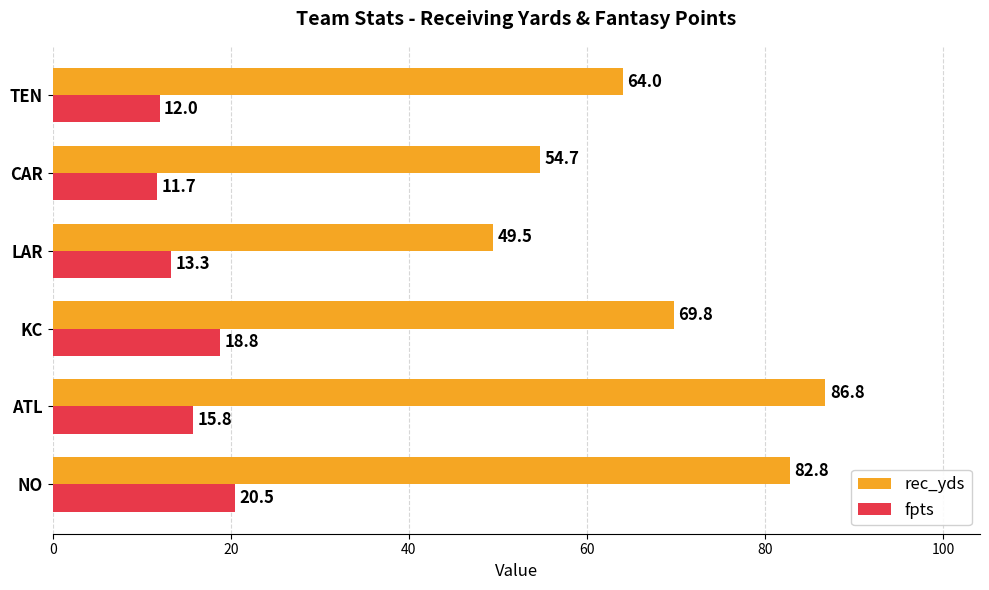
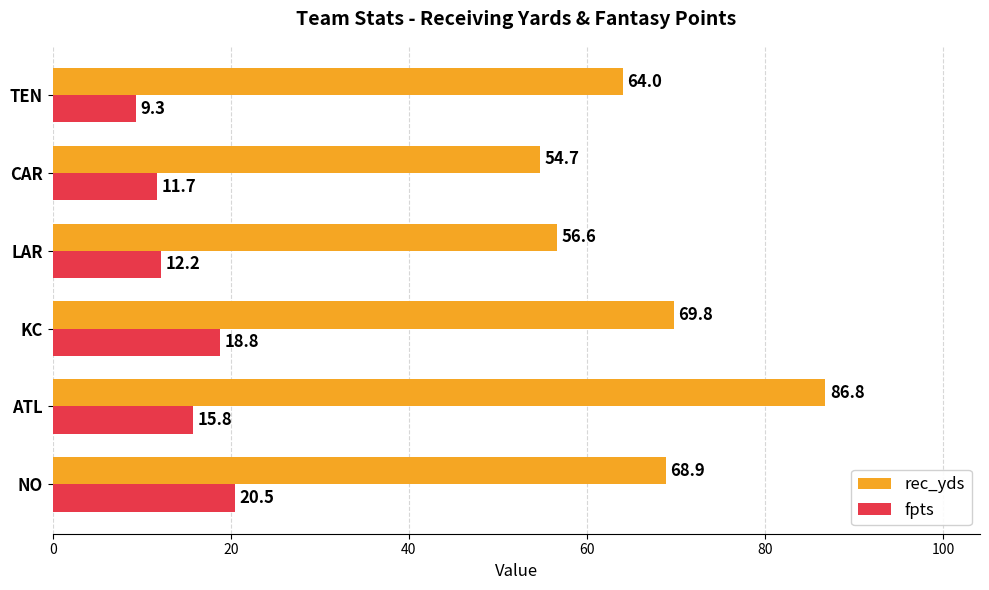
  {
    "rec_yds": {
      "TEN": 64.0,
      "CAR": 54.7,
-     "LAR": 49.5,
+     "LAR": 56.6,
      "KC": 69.8,
      "ATL": 86.8,
-     "NO": 82.8
+     "NO": 68.9
    },
    "fpts": {
-     "TEN": 12.0,
+     "TEN": 9.3,
      "CAR": 11.7,
-     "LAR": 13.3,
+     "LAR": 12.2,
      "KC": 18.8,
      "ATL": 15.8,
      "NO": 20.5
    }
  }
